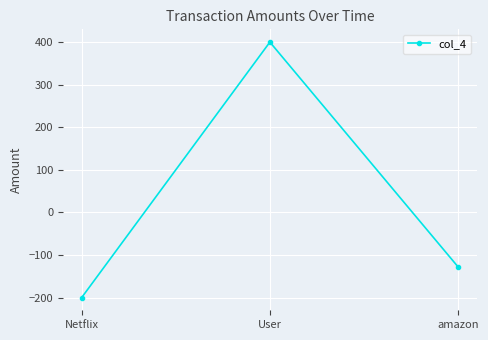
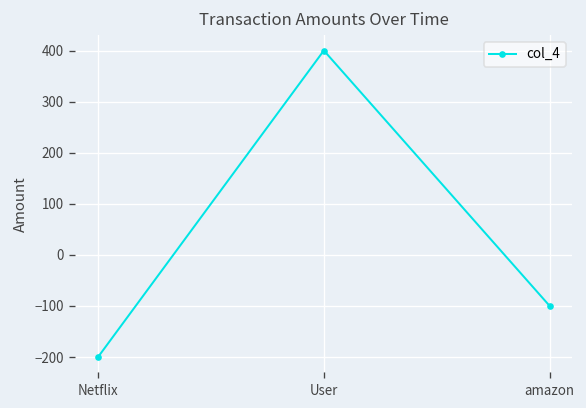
  {
    "Netflix": -200,
    "User": 400,
-   "amazon": -130
+   "amazon": -100
  }
